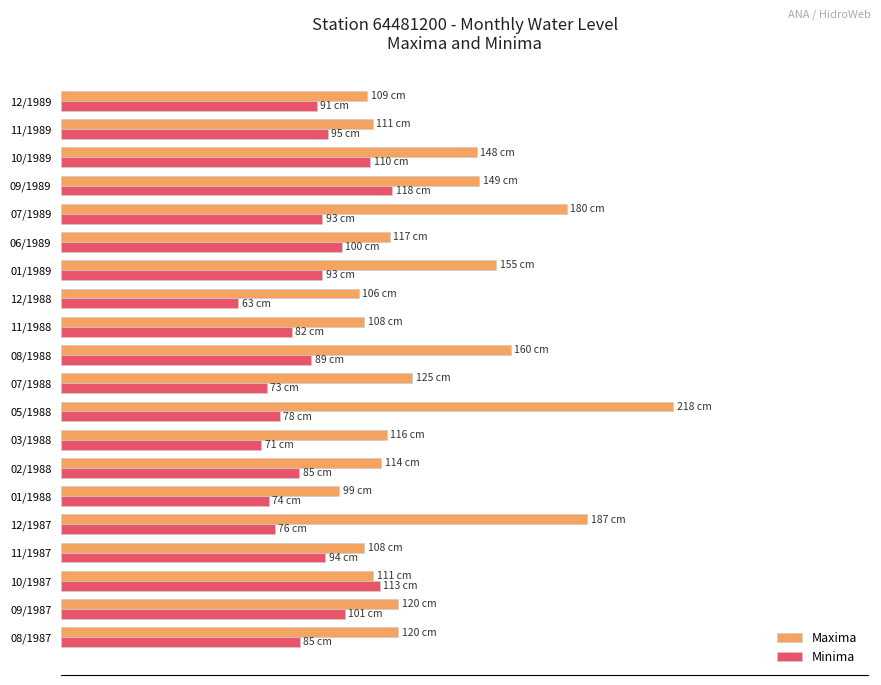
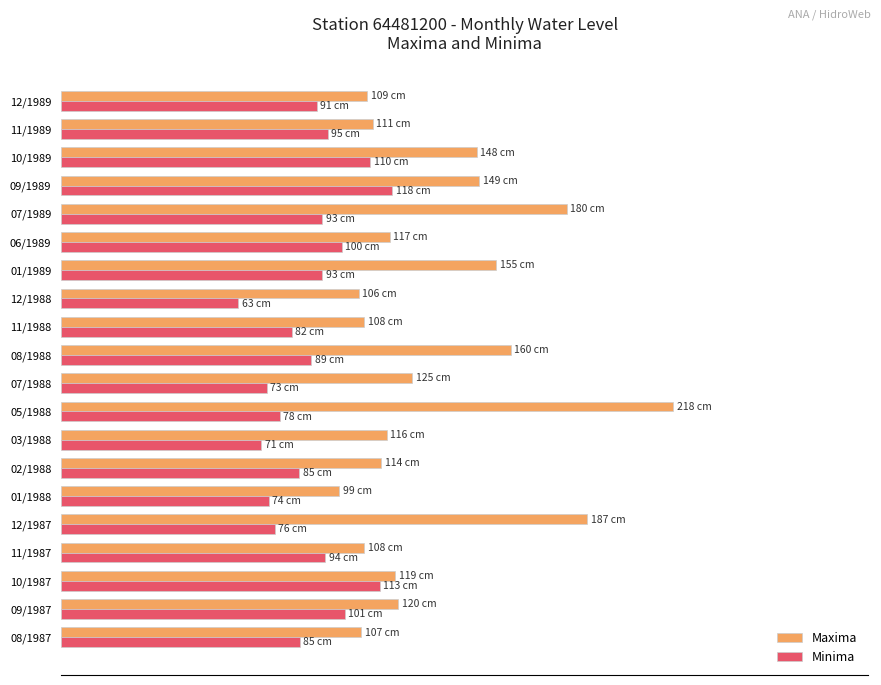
  {
    "Maxima": {
-     "10/1987": 111,
-     "08/1987": 120
+     "10/1987": 119,
+     "08/1987": 107
    }
  }
